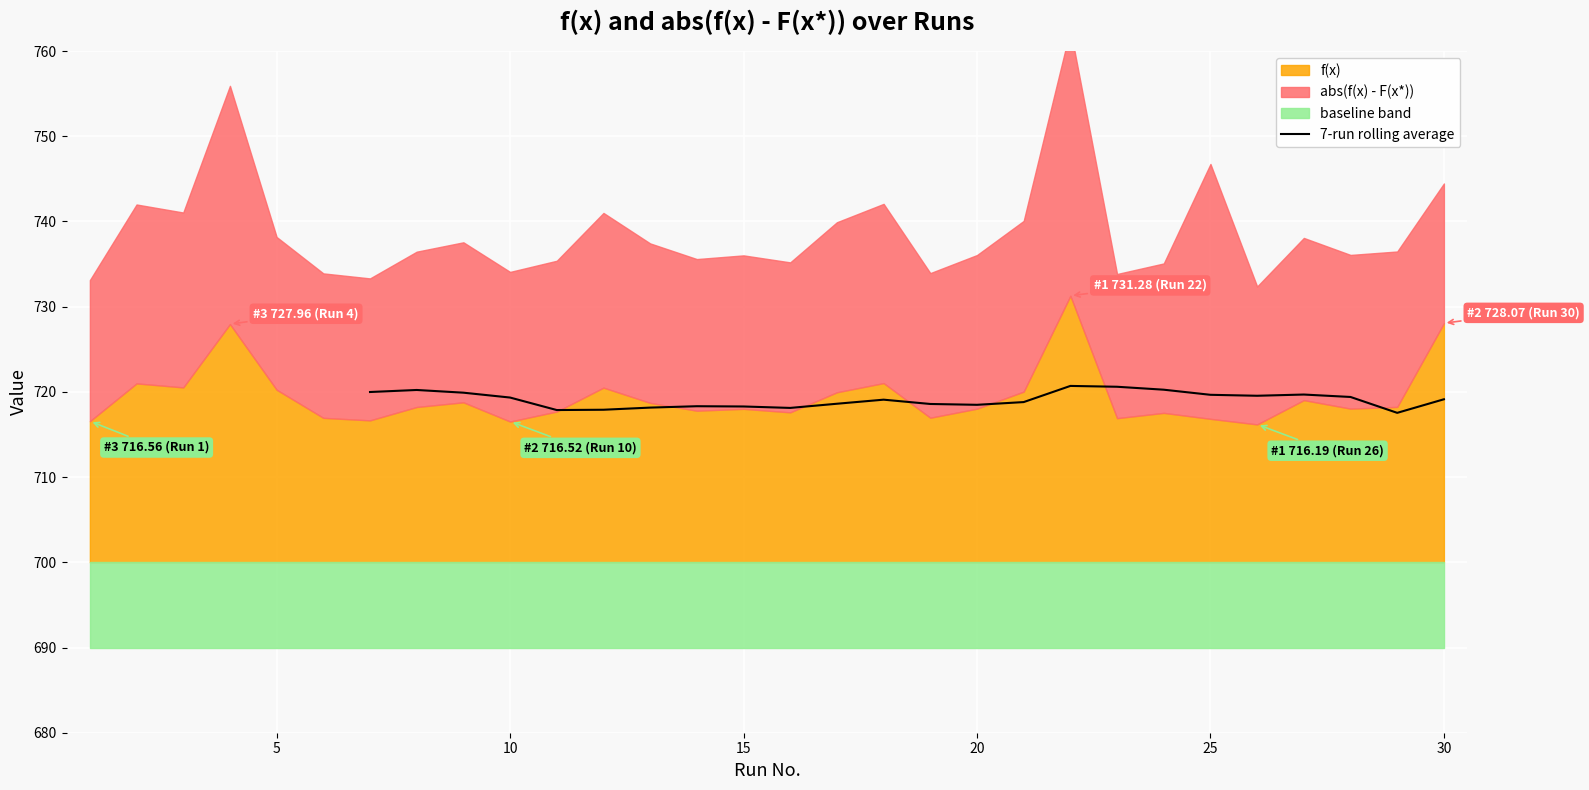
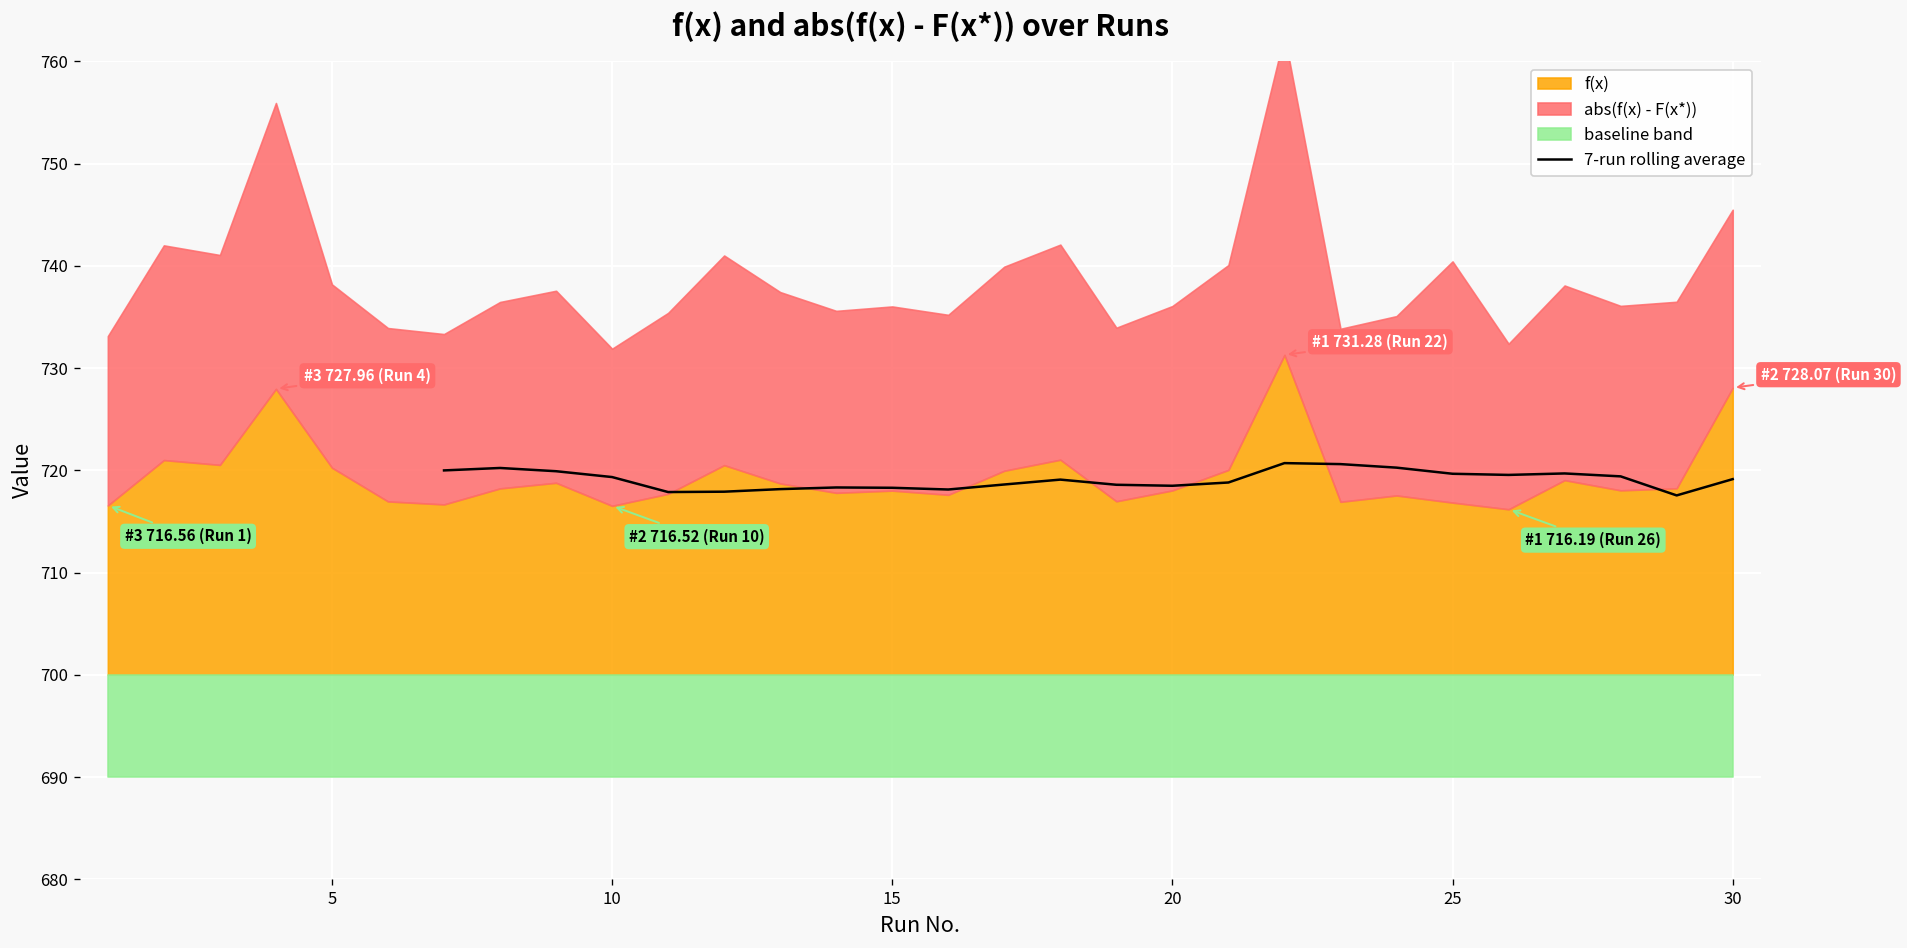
  {
    "7-run rolling average": {
      "10": 719,
      "20": 718,
      "25": 720,
      "30": 719
    },
    "abs(f(x) - F(x*))": {
      "5": 18,
-     "10": 18,
+     "10": 15,
      "15": 18,
      "20": 18,
-     "25": 30,
-     "30": 16
+     "25": 24,
+     "30": 17
    },
    "baseline band": {
      "5": 700,
      "10": 700,
      "15": 700,
      "20": 700,
      "25": 700,
      "30": 700
    }
  }
